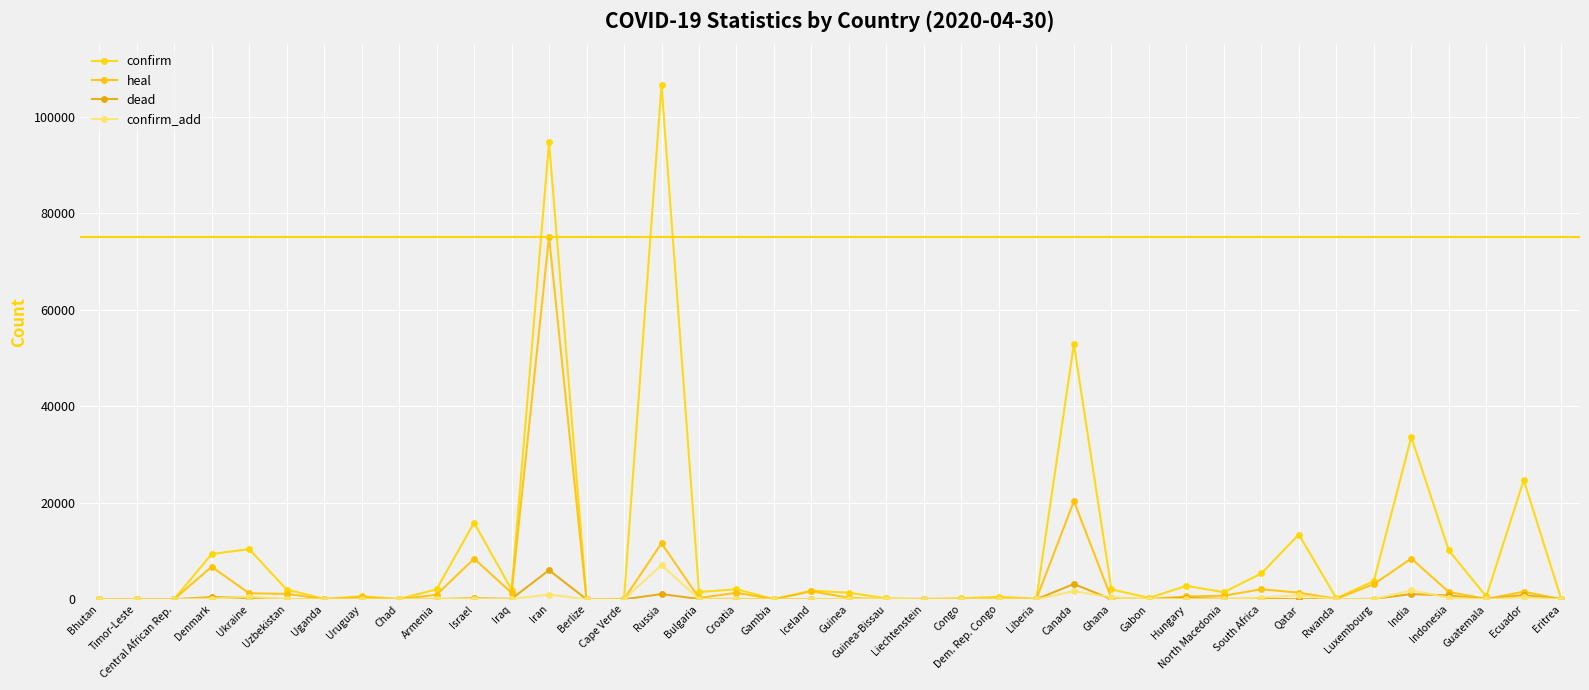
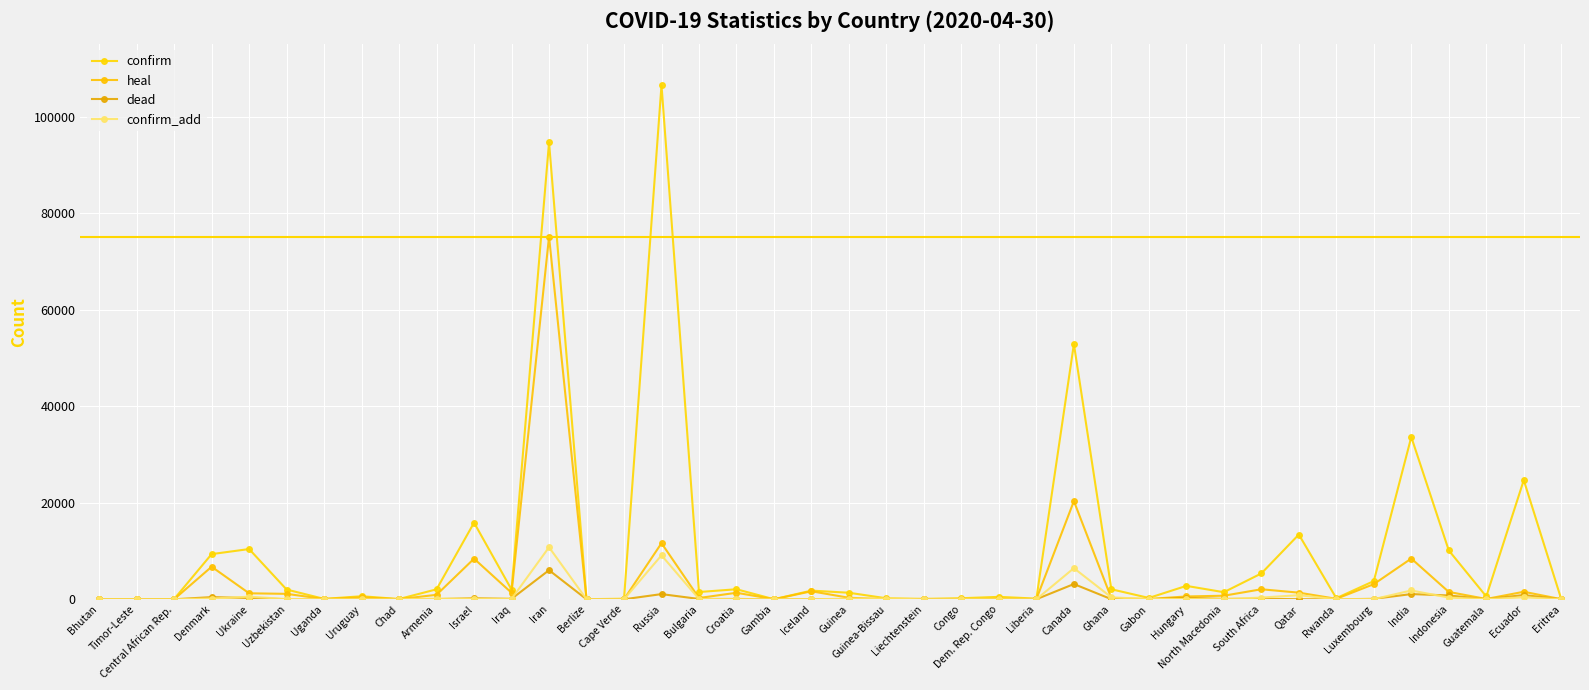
  {
    "confirm_add": {
-     "Iran": 1000,
-     "Russia": 7000,
-     "Canada": 2000,
+     "Iran": 11000,
+     "Russia": 9000,
+     "Canada": 6000,
      "India": 2000
    }
  }
